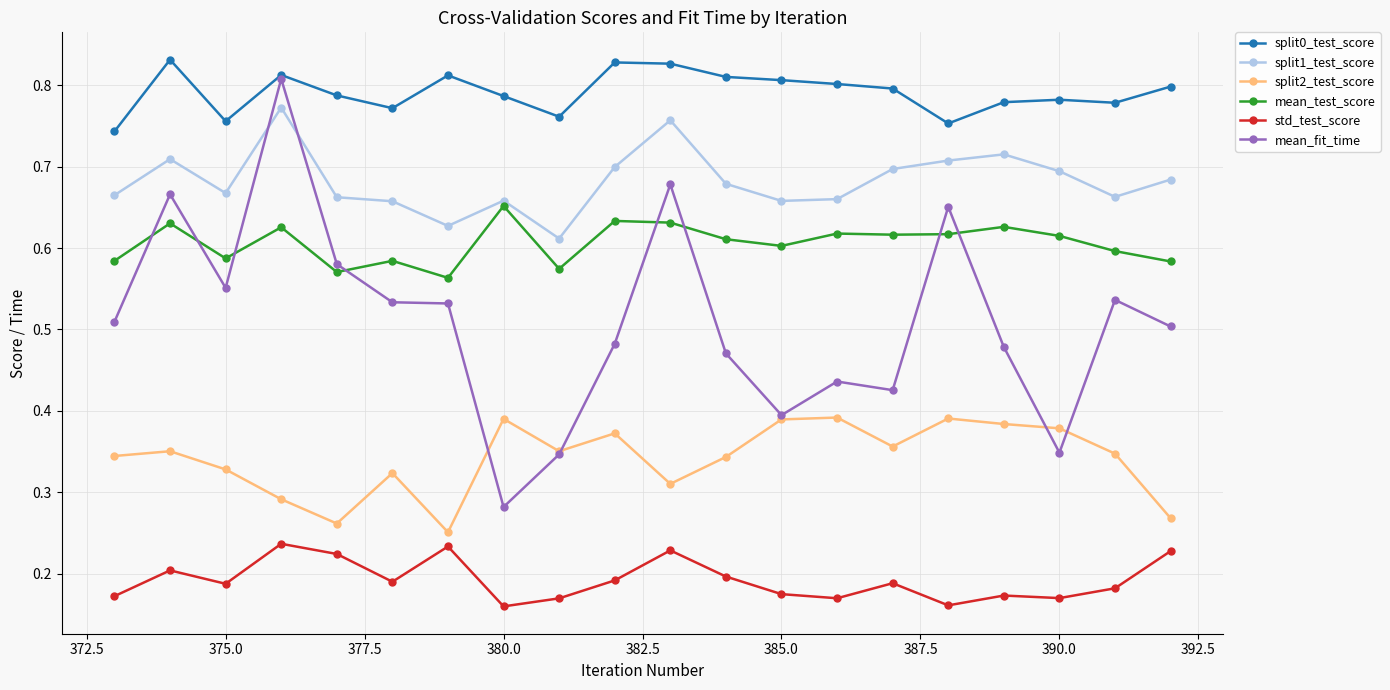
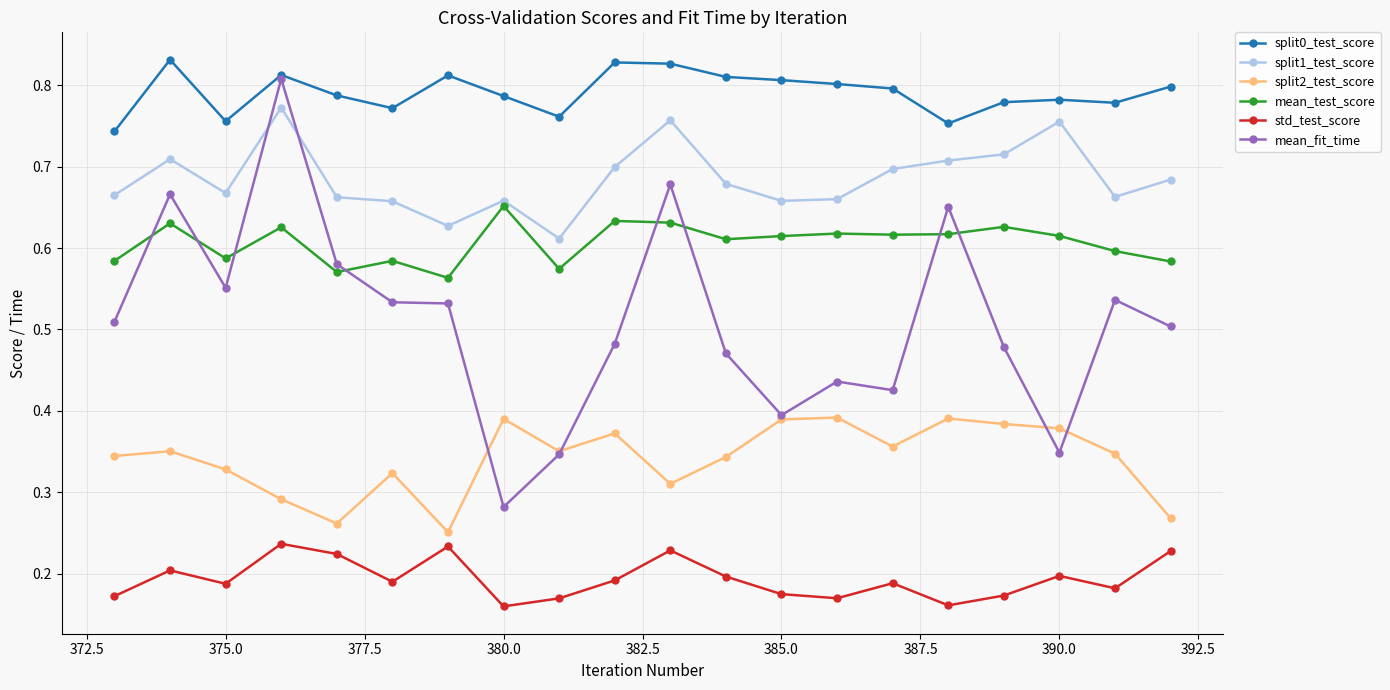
  {
    "split0_test_score": {
      "375.0": 0.76,
      "380.0": 0.79,
      "385.0": 0.81,
      "390.0": 0.78
    },
    "split1_test_score": {
      "375.0": 0.67,
      "380.0": 0.66,
      "385.0": 0.66,
-     "390.0": 0.69
+     "390.0": 0.76
    },
    "split2_test_score": {
      "375.0": 0.33,
      "380.0": 0.39,
      "385.0": 0.39,
      "390.0": 0.38
    },
    "mean_test_score": {
      "375.0": 0.59,
      "380.0": 0.65,
-     "385.0": 0.60,
+     "385.0": 0.61,
      "390.0": 0.61
    },
    "std_test_score": {
      "375.0": 0.19,
      "380.0": 0.16,
      "385.0": 0.17,
-     "390.0": 0.17
+     "390.0": 0.20
    },
    "mean_fit_time": {
      "375.0": 0.55,
      "380.0": 0.28,
      "385.0": 0.39,
      "390.0": 0.35
    }
  }
